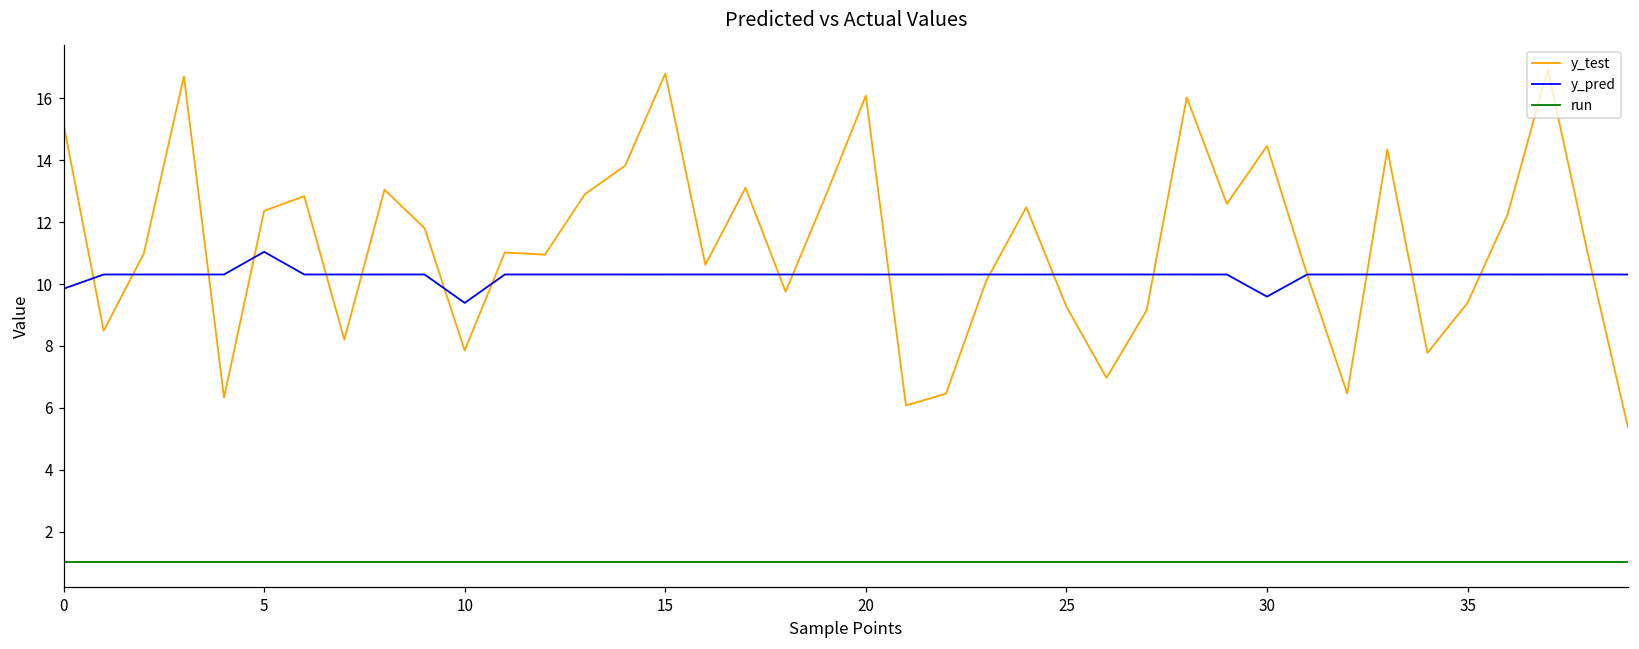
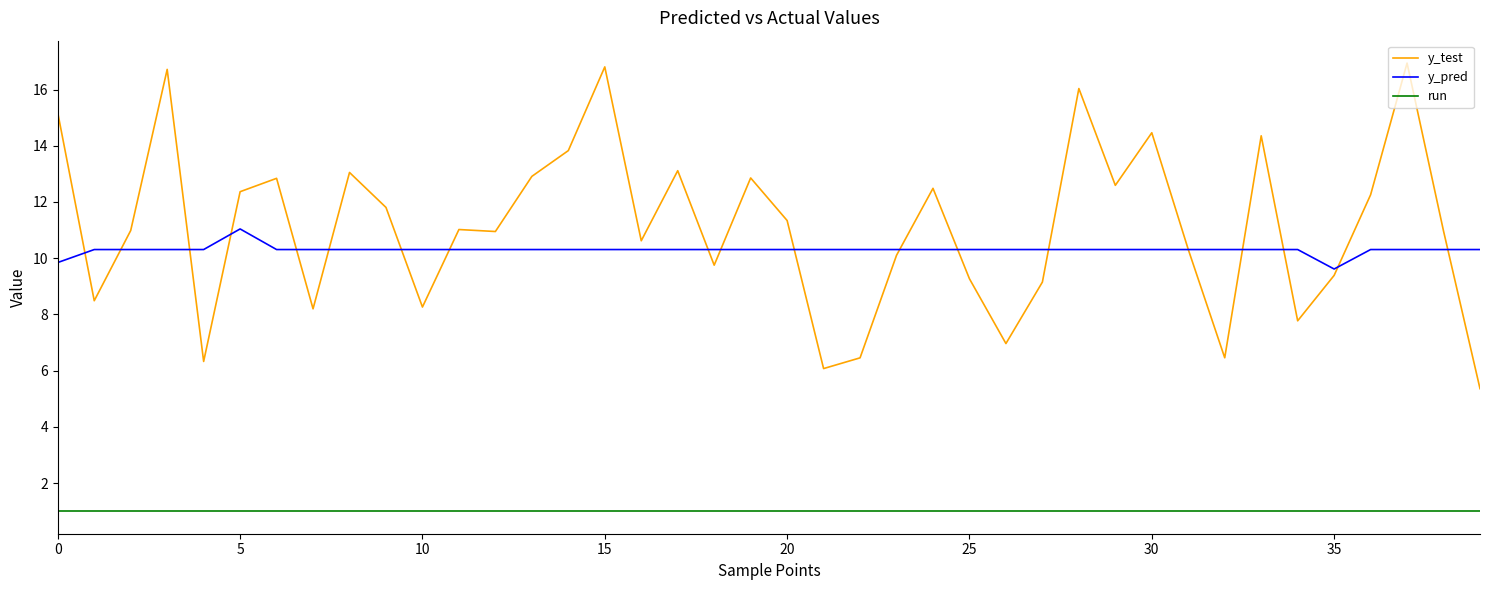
  {
    "y_test": {
      "0": 15.2,
      "5": 12.4,
-     "10": 7.9,
+     "10": 8.3,
      "15": 16.8,
-     "20": 16.1,
+     "20": 11.3,
      "25": 9.3,
      "30": 14.5,
      "35": 9.4
    },
    "y_pred": {
      "0": 9.8,
      "5": 11.0,
-     "10": 9.4,
+     "10": 10.3,
      "15": 10.3,
      "20": 10.3,
      "25": 10.3,
-     "30": 9.6,
-     "35": 10.3
+     "30": 10.3,
+     "35": 9.6
    },
    "run": {
      "0": 1.0,
      "5": 1.0,
      "10": 1.0,
      "15": 1.0,
      "20": 1.0,
      "25": 1.0,
      "30": 1.0,
      "35": 1.0
    }
  }
